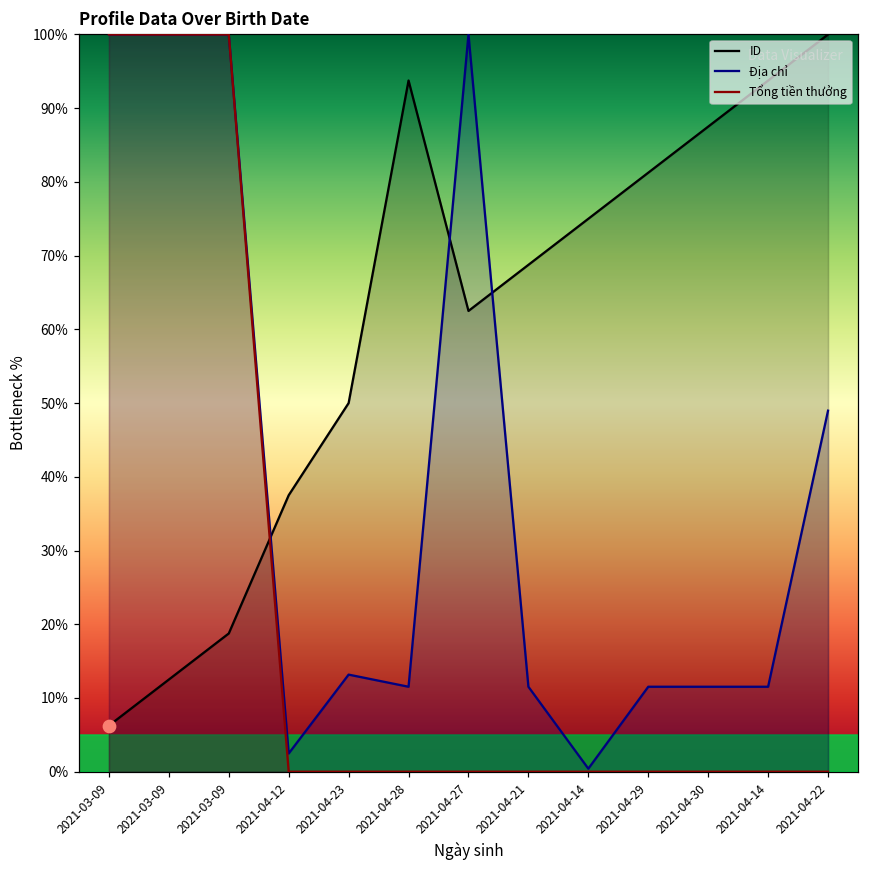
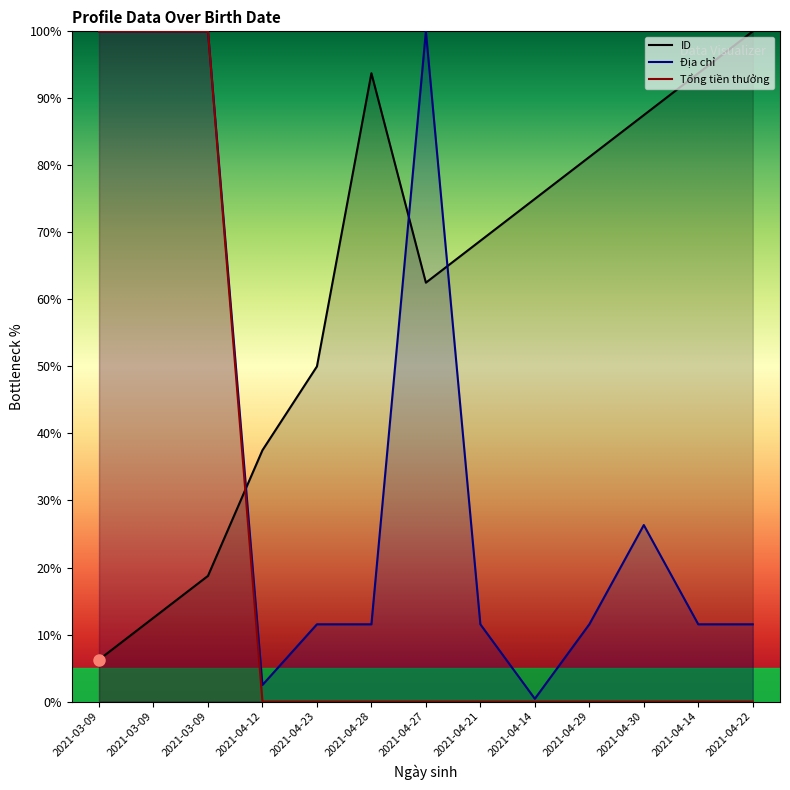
  {
    "ID": {
      "2021-04-12": "38%",
      "2021-04-23": "50%",
      "2021-04-28": "94%",
      "2021-04-27": "63%",
      "2021-04-21": "69%",
      "2021-04-29": "81%",
      "2021-04-30": "88%",
      "2021-04-22": "100%"
    },
    "Địa chỉ": {
-     "2021-04-23": "13%",
+     "2021-04-23": "12%",
      "2021-04-28": "12%",
      "2021-04-27": "100%",
      "2021-04-21": "12%",
      "2021-04-29": "12%",
-     "2021-04-30": "12%",
-     "2021-04-22": "49%"
+     "2021-04-30": "26%",
+     "2021-04-22": "12%"
    }
  }
